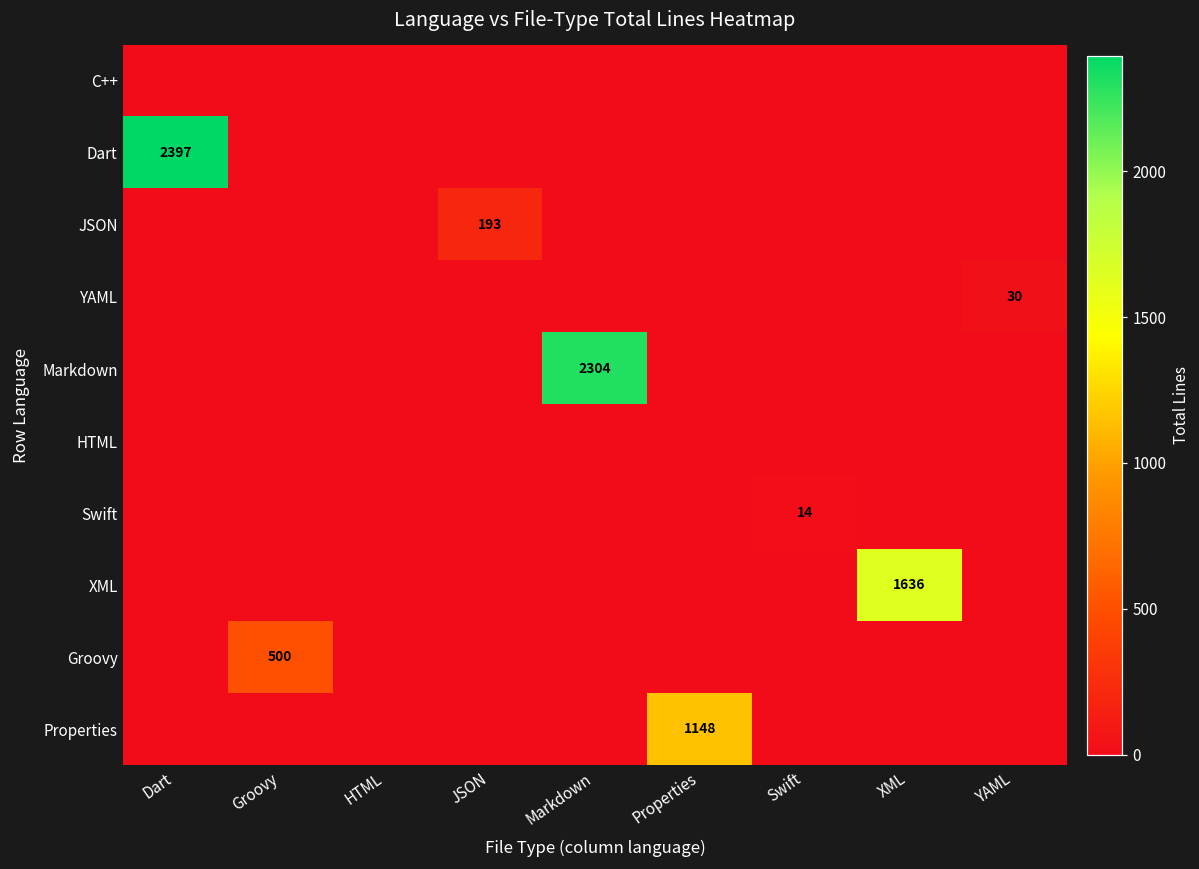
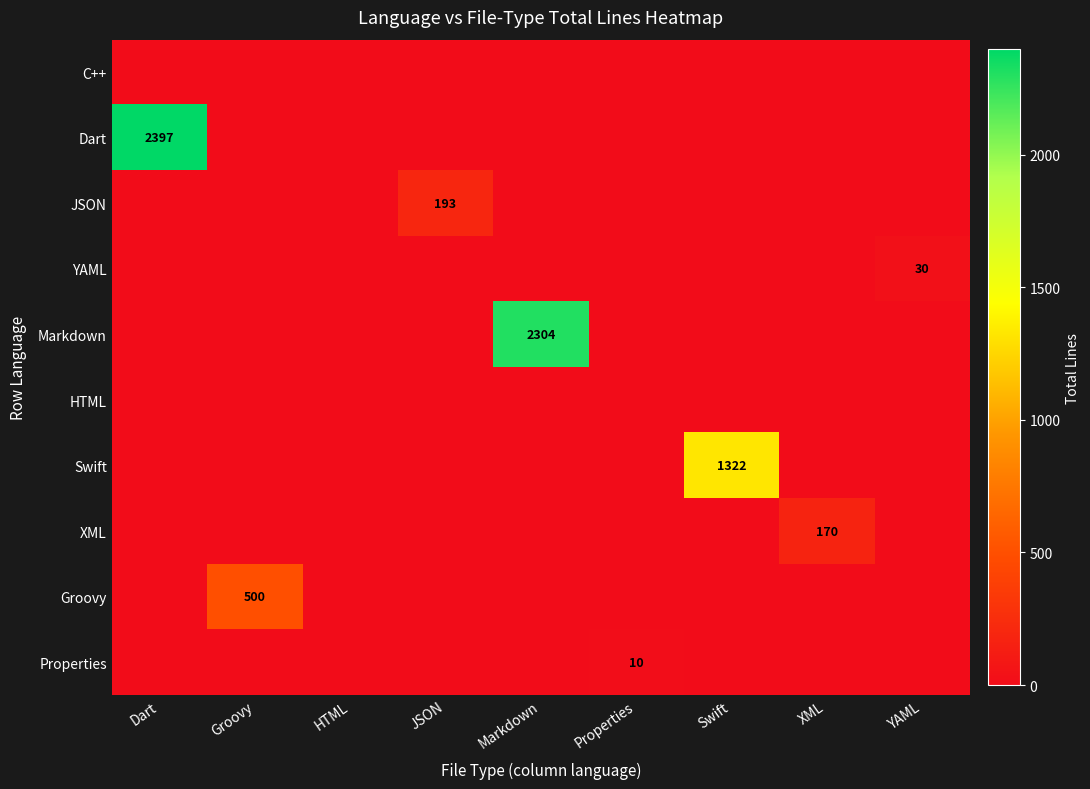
  {
    "Dart": {
      "Dart": 2397
    },
    "JSON": {
      "JSON": 193
    },
    "YAML": {
      "YAML": 30
    },
    "Markdown": {
      "Markdown": 2304
    },
    "Swift": {
-     "Swift": 14
+     "Swift": 1322
    },
    "XML": {
-     "XML": 1636
+     "XML": 170
    },
    "Groovy": {
      "Groovy": 500
    },
    "Properties": {
-     "Properties": 1148
+     "Properties": 10
    }
  }
